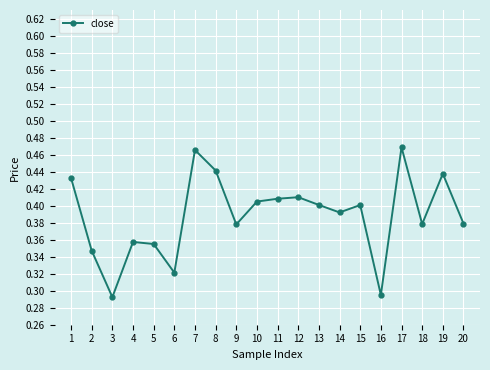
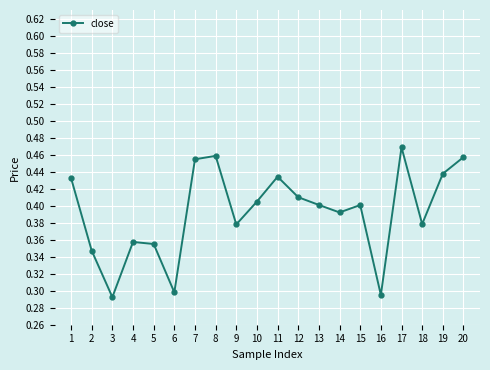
  {
    "1": 0.43,
    "2": 0.35,
    "3": 0.29,
    "4": 0.36,
    "5": 0.35,
-   "6": 0.32,
-   "7": 0.47,
-   "8": 0.44,
+   "6": 0.30,
+   "7": 0.45,
+   "8": 0.46,
    "9": 0.38,
    "10": 0.40,
-   "11": 0.41,
+   "11": 0.43,
    "12": 0.41,
    "13": 0.40,
    "14": 0.39,
    "15": 0.40,
    "16": 0.30,
    "17": 0.47,
    "18": 0.38,
    "19": 0.44,
-   "20": 0.38
+   "20": 0.46
  }
